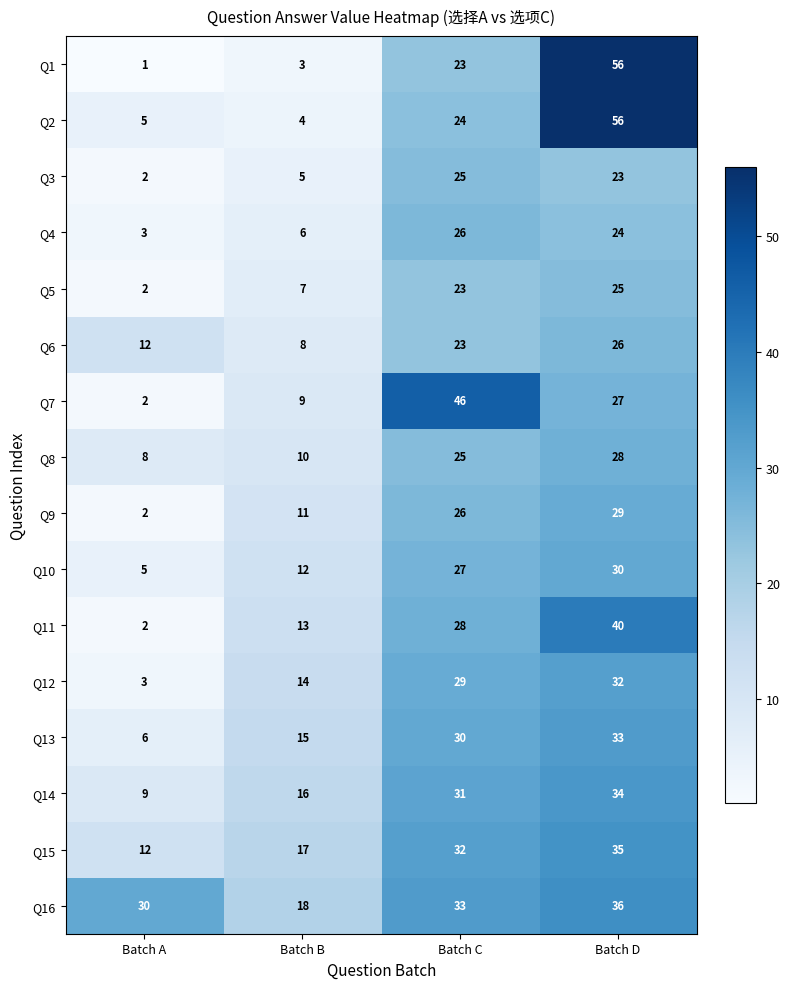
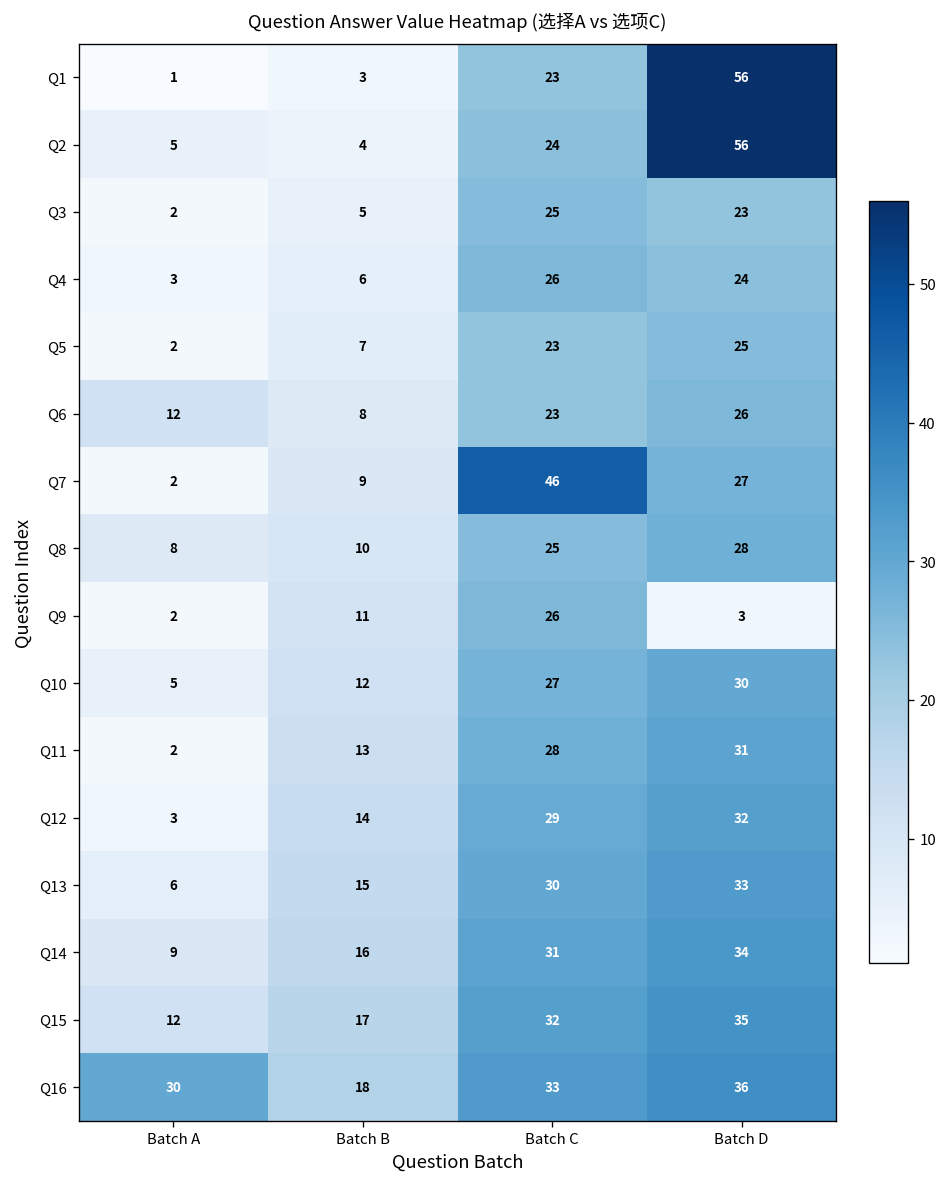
  {
    "Q1": {
      "Batch A": 1,
      "Batch B": 3,
      "Batch C": 23,
      "Batch D": 56
    },
    "Q2": {
      "Batch A": 5,
      "Batch B": 4,
      "Batch C": 24,
      "Batch D": 56
    },
    "Q3": {
      "Batch A": 2,
      "Batch B": 5,
      "Batch C": 25,
      "Batch D": 23
    },
    "Q4": {
      "Batch A": 3,
      "Batch B": 6,
      "Batch C": 26,
      "Batch D": 24
    },
    "Q5": {
      "Batch A": 2,
      "Batch B": 7,
      "Batch C": 23,
      "Batch D": 25
    },
    "Q6": {
      "Batch A": 12,
      "Batch B": 8,
      "Batch C": 23,
      "Batch D": 26
    },
    "Q7": {
      "Batch A": 2,
      "Batch B": 9,
      "Batch C": 46,
      "Batch D": 27
    },
    "Q8": {
      "Batch A": 8,
      "Batch B": 10,
      "Batch C": 25,
      "Batch D": 28
    },
    "Q9": {
      "Batch A": 2,
      "Batch B": 11,
      "Batch C": 26,
-     "Batch D": 29
+     "Batch D": 3
    },
    "Q10": {
      "Batch A": 5,
      "Batch B": 12,
      "Batch C": 27,
      "Batch D": 30
    },
    "Q11": {
      "Batch A": 2,
      "Batch B": 13,
      "Batch C": 28,
-     "Batch D": 40
+     "Batch D": 31
    },
    "Q12": {
      "Batch A": 3,
      "Batch B": 14,
      "Batch C": 29,
      "Batch D": 32
    },
    "Q13": {
      "Batch A": 6,
      "Batch B": 15,
      "Batch C": 30,
      "Batch D": 33
    },
    "Q14": {
      "Batch A": 9,
      "Batch B": 16,
      "Batch C": 31,
      "Batch D": 34
    },
    "Q15": {
      "Batch A": 12,
      "Batch B": 17,
      "Batch C": 32,
      "Batch D": 35
    },
    "Q16": {
      "Batch A": 30,
      "Batch B": 18,
      "Batch C": 33,
      "Batch D": 36
    }
  }
